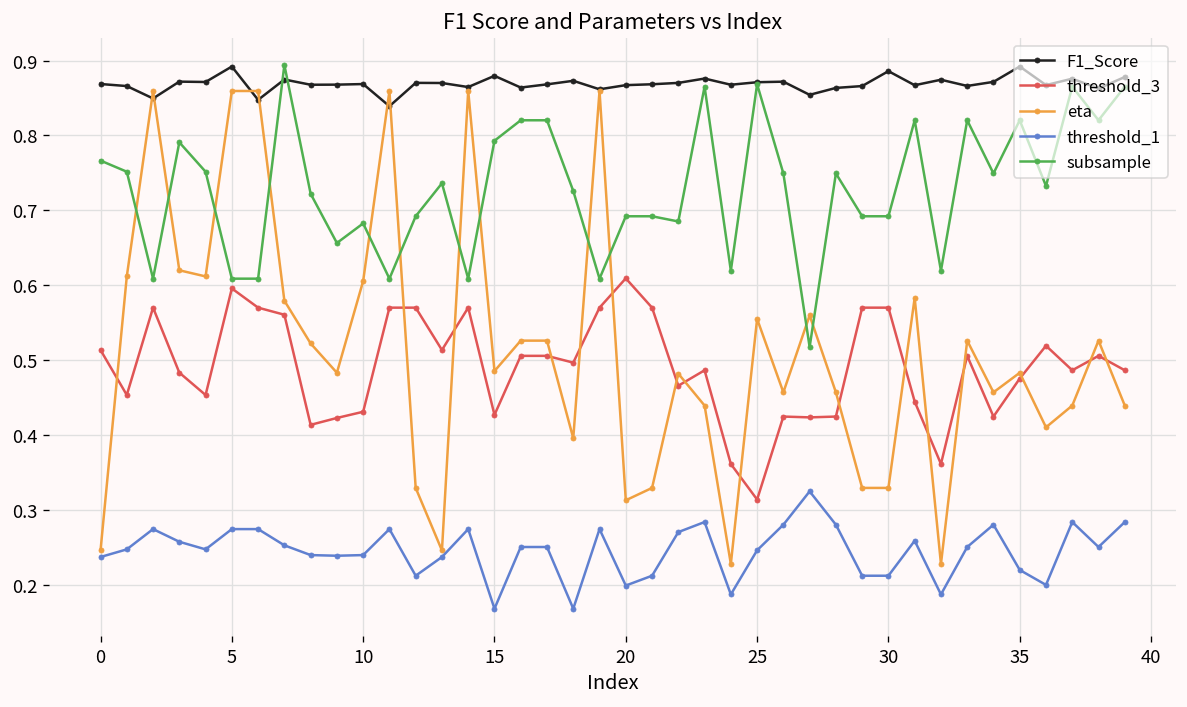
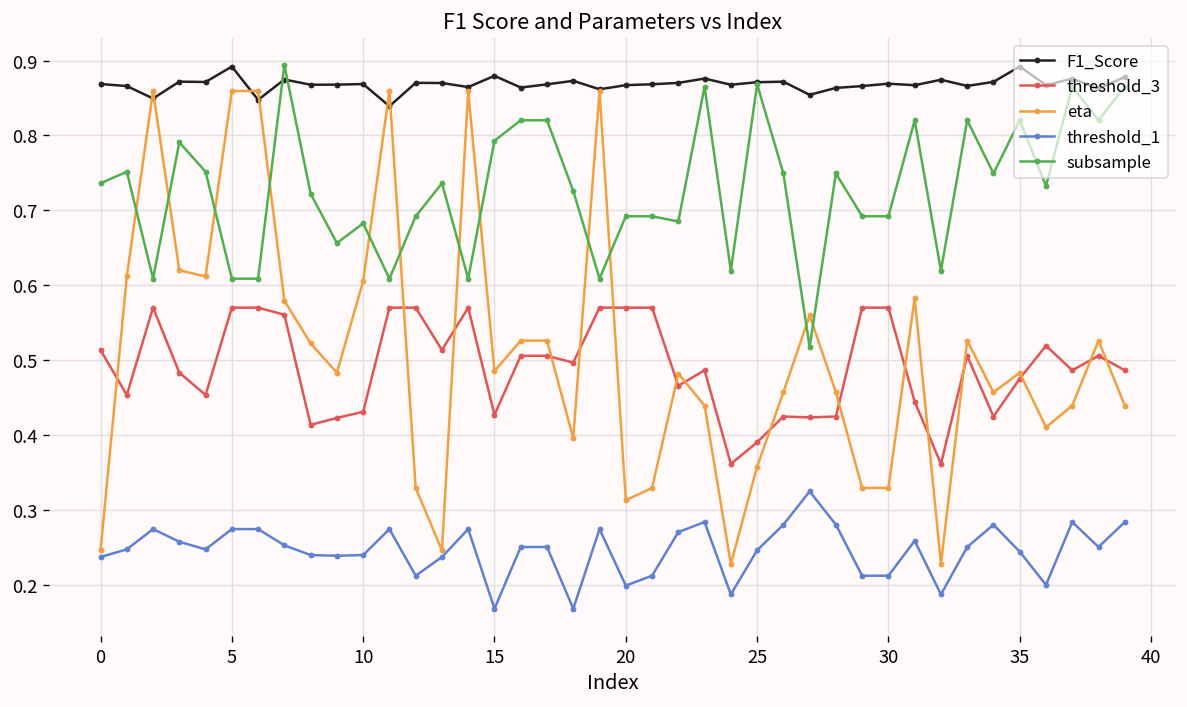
  {
    "F1_Score": {
      "0": 0.87,
      "5": 0.89,
      "10": 0.87,
      "15": 0.88,
      "20": 0.87,
-     "30": 0.89
+     "30": 0.87
    },
    "threshold_3": {
      "0": 0.51,
-     "5": 0.60,
+     "5": 0.57,
      "10": 0.43,
      "15": 0.43,
-     "20": 0.61,
-     "25": 0.31,
+     "20": 0.57,
+     "25": 0.39,
      "30": 0.57,
      "35": 0.48
    },
    "eta": {
      "0": 0.25,
      "5": 0.86,
      "10": 0.61,
      "15": 0.49,
      "20": 0.31,
-     "25": 0.56,
+     "25": 0.36,
      "30": 0.33,
      "35": 0.48
    },
    "threshold_1": {
      "0": 0.24,
      "5": 0.27,
      "10": 0.24,
      "15": 0.17,
      "20": 0.20,
      "25": 0.25,
      "30": 0.21,
-     "35": 0.22
+     "35": 0.24
    },
    "subsample": {
-     "0": 0.77,
+     "0": 0.74,
      "5": 0.61,
      "10": 0.68,
      "15": 0.79,
      "20": 0.69,
      "30": 0.69
    }
  }
